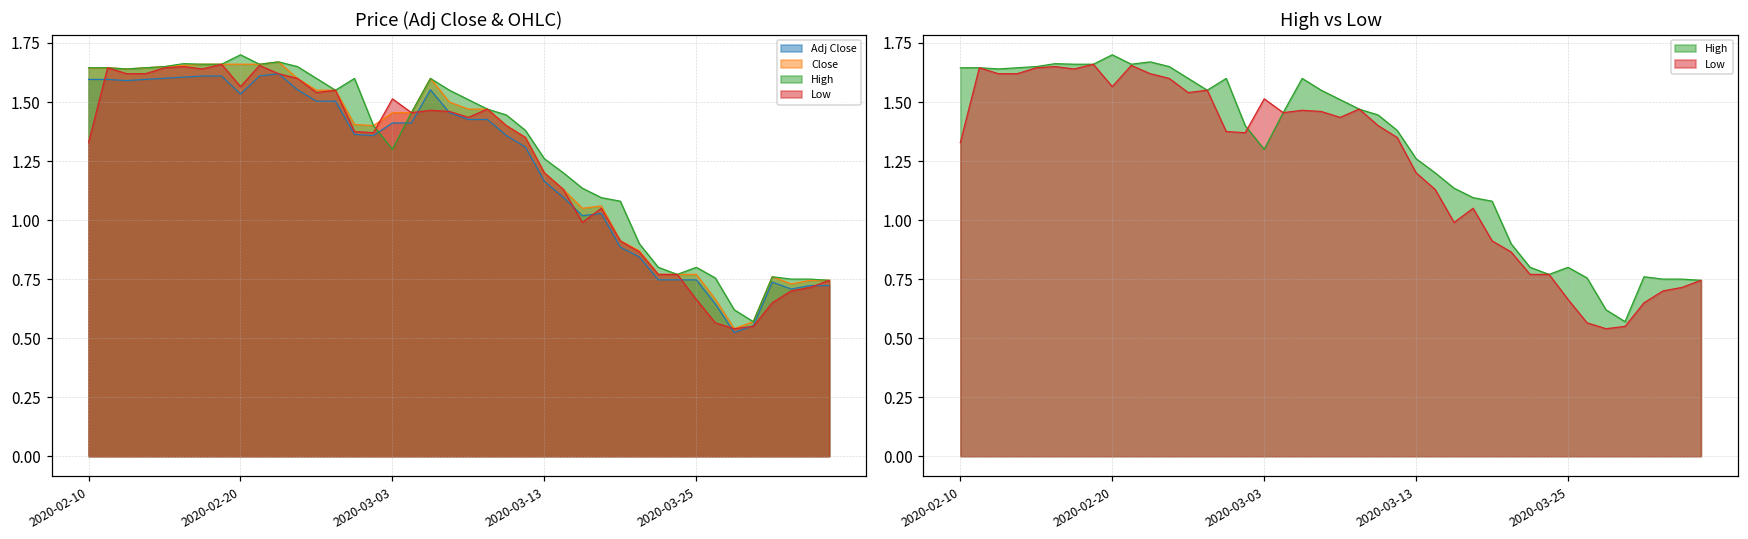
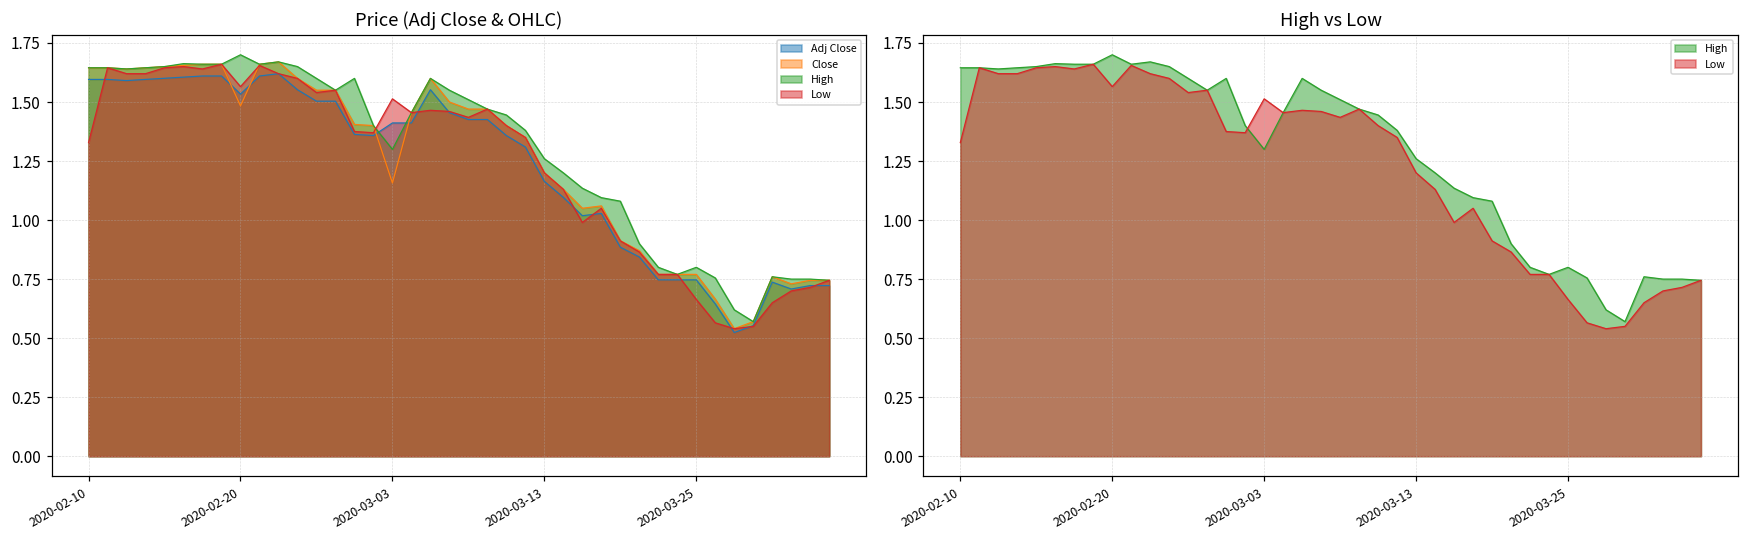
  {
    "Price (Adj Close & OHLC)": {
      "Adj Close": {
        "2020-02-10": 1.60,
        "2020-02-20": 1.53,
        "2020-03-03": 1.41,
        "2020-03-13": 1.16,
        "2020-03-25": 0.75
      },
      "Close": {
-       "2020-02-20": 1.66,
-       "2020-03-03": 1.46,
+       "2020-02-20": 1.48,
+       "2020-03-03": 1.16,
        "2020-03-25": 0.77
      },
      "High": {
        "2020-02-20": 1.70,
        "2020-03-03": 1.30,
        "2020-03-13": 1.26,
        "2020-03-25": 0.80
      },
      "Low": {
        "2020-02-10": 1.33,
        "2020-02-20": 1.57,
        "2020-03-03": 1.51,
        "2020-03-25": 0.66
      }
    },
    "High vs Low": {
      "High": {
        "2020-02-10": 1.64,
        "2020-02-20": 1.70,
        "2020-03-03": 1.30,
        "2020-03-13": 1.26,
        "2020-03-25": 0.80
      },
      "Low": {
        "2020-02-10": 1.33,
        "2020-02-20": 1.57,
        "2020-03-03": 1.51,
        "2020-03-13": 1.20,
        "2020-03-25": 0.66
      }
    }
  }
